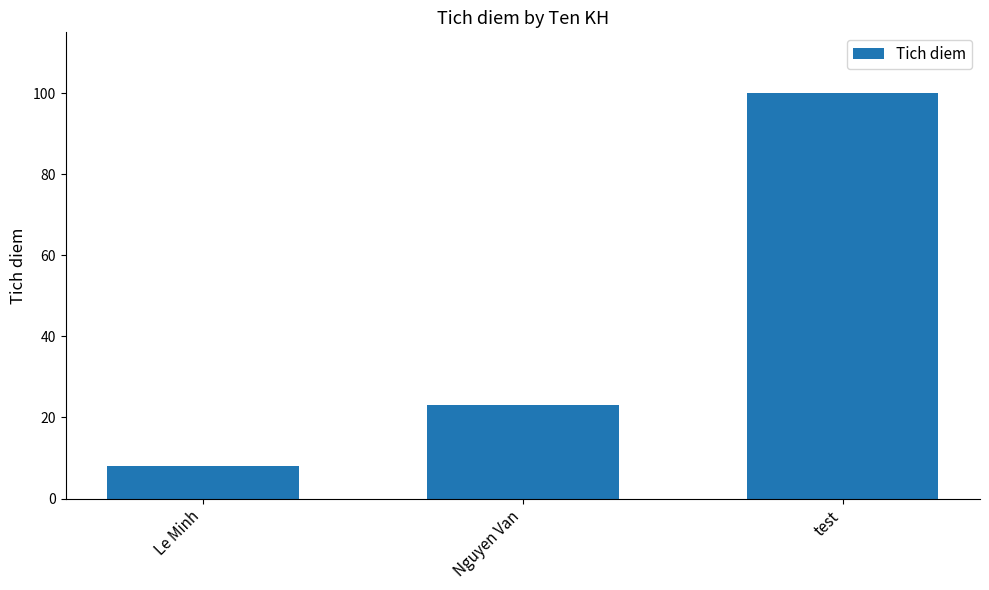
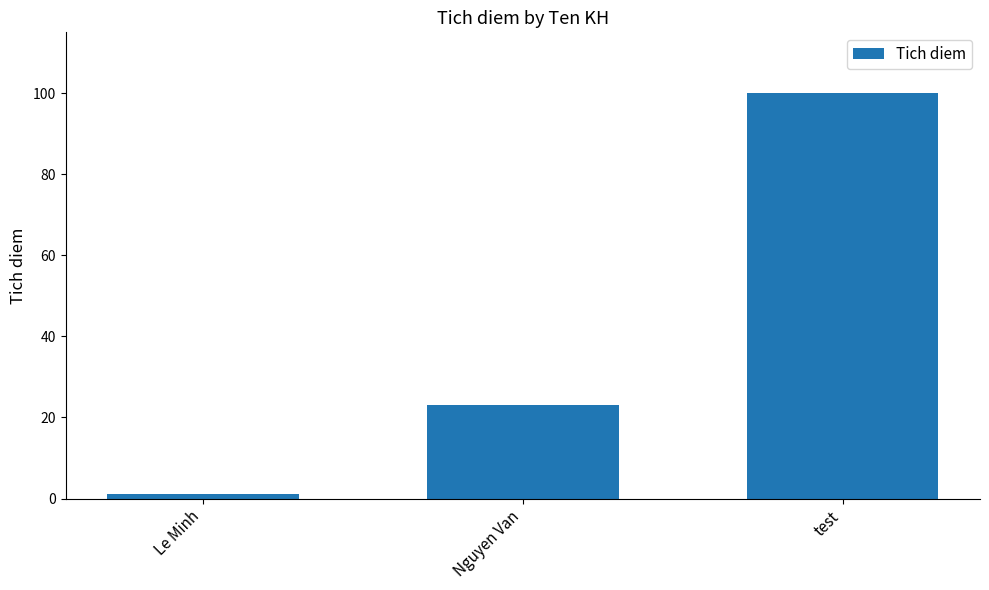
  {
-   "Le Minh": 8,
+   "Le Minh": 1,
    "Nguyen Van": 23,
    "test": 100
  }
